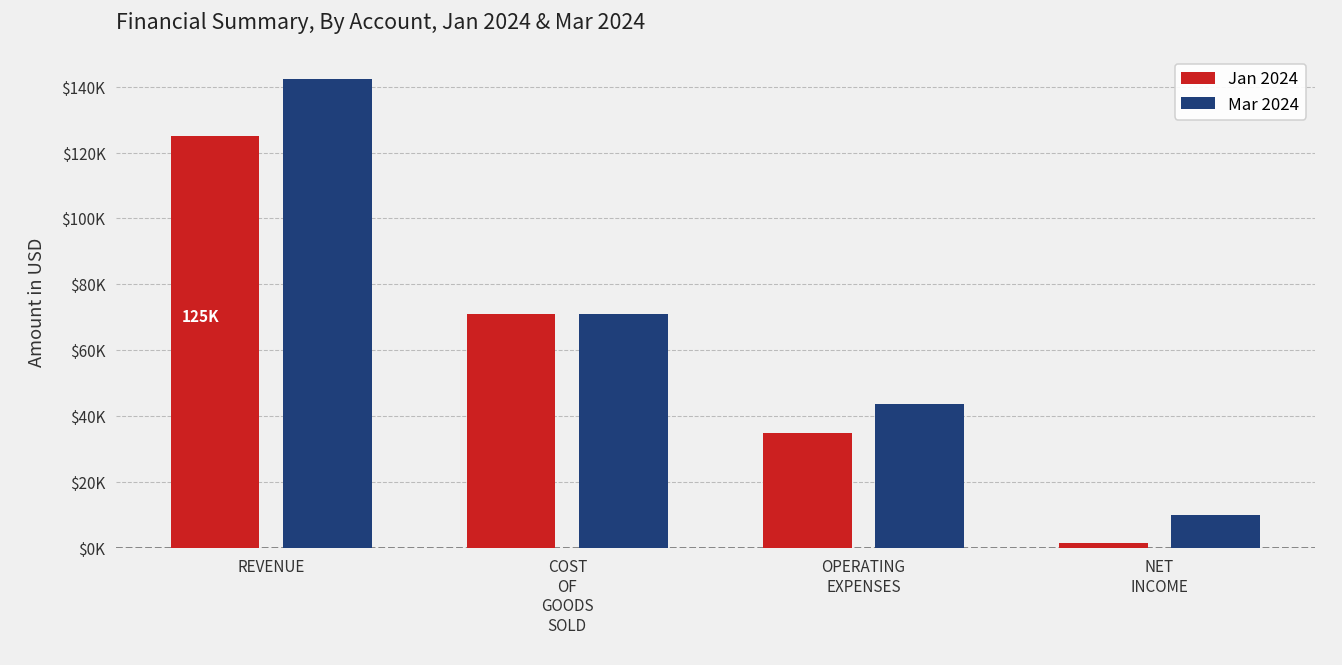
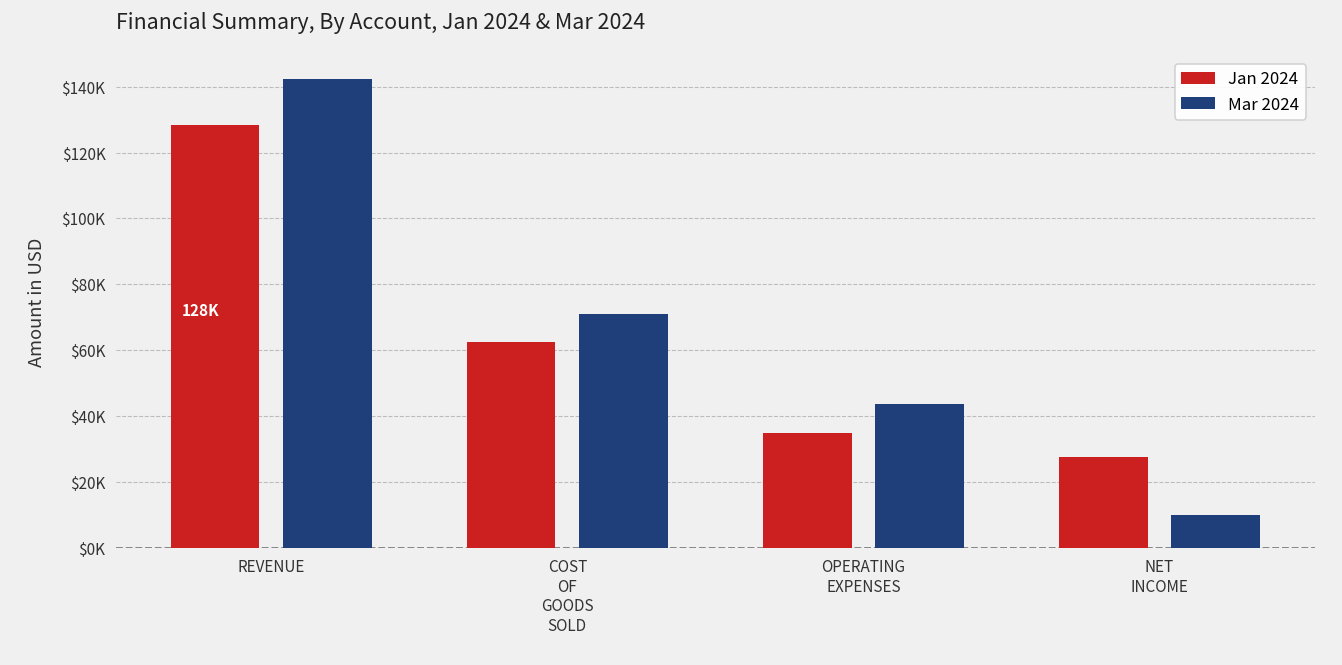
  {
    "Jan 2024": {
-     "REVENUE": "125K",
-     "COST OF GOODS SOLD": "$71000",
-     "NET INCOME": "$2000"
+     "REVENUE": "128K",
+     "COST OF GOODS SOLD": "$63000",
+     "NET INCOME": "$28000"
    },
    "Mar 2024": {
      "REVENUE": "$142000",
      "COST OF GOODS SOLD": "$71000",
      "OPERATING EXPENSES": "$44000",
      "NET INCOME": "$10000"
    }
  }
